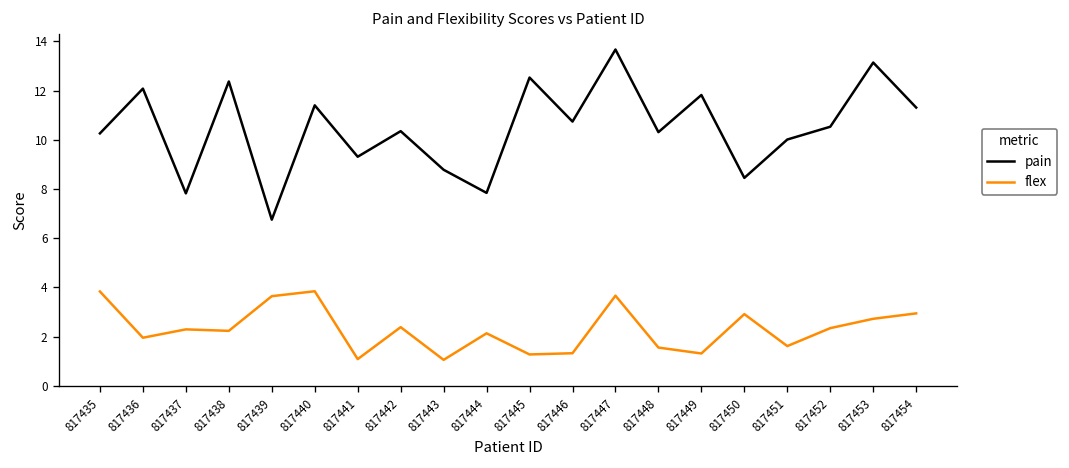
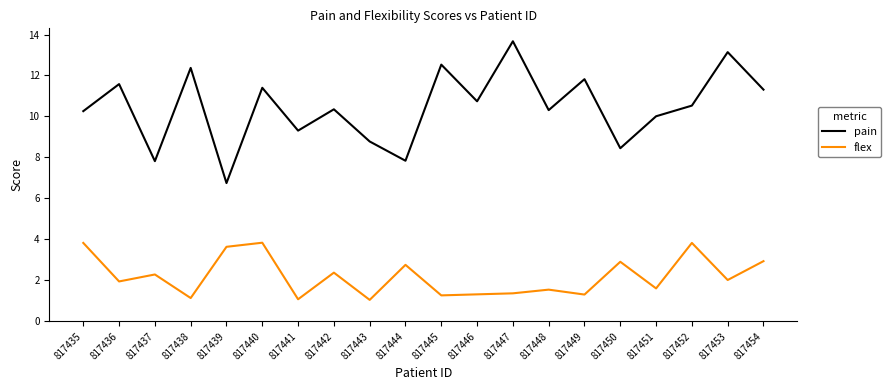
  {
    "pain": {
      "817435": 10.3,
-     "817436": 12.1,
+     "817436": 11.6,
      "817437": 7.8,
      "817438": 12.4,
      "817439": 6.8,
      "817440": 11.4,
      "817441": 9.3,
      "817442": 10.4,
      "817443": 8.8,
      "817444": 7.8,
      "817445": 12.5,
      "817446": 10.7,
      "817447": 13.7,
      "817448": 10.3,
      "817449": 11.8,
      "817450": 8.5,
      "817451": 10.0,
      "817452": 10.5,
      "817453": 13.1,
      "817454": 11.3
    },
    "flex": {
      "817435": 3.8,
      "817436": 2.0,
      "817437": 2.3,
-     "817438": 2.2,
+     "817438": 1.1,
      "817439": 3.6,
      "817440": 3.8,
      "817441": 1.1,
      "817442": 2.4,
      "817443": 1.1,
-     "817444": 2.1,
+     "817444": 2.8,
      "817445": 1.3,
      "817446": 1.3,
-     "817447": 3.7,
+     "817447": 1.4,
      "817448": 1.6,
      "817449": 1.3,
      "817450": 2.9,
      "817451": 1.6,
-     "817452": 2.3,
-     "817453": 2.7,
+     "817452": 3.8,
+     "817453": 2.0,
      "817454": 2.9
    }
  }
